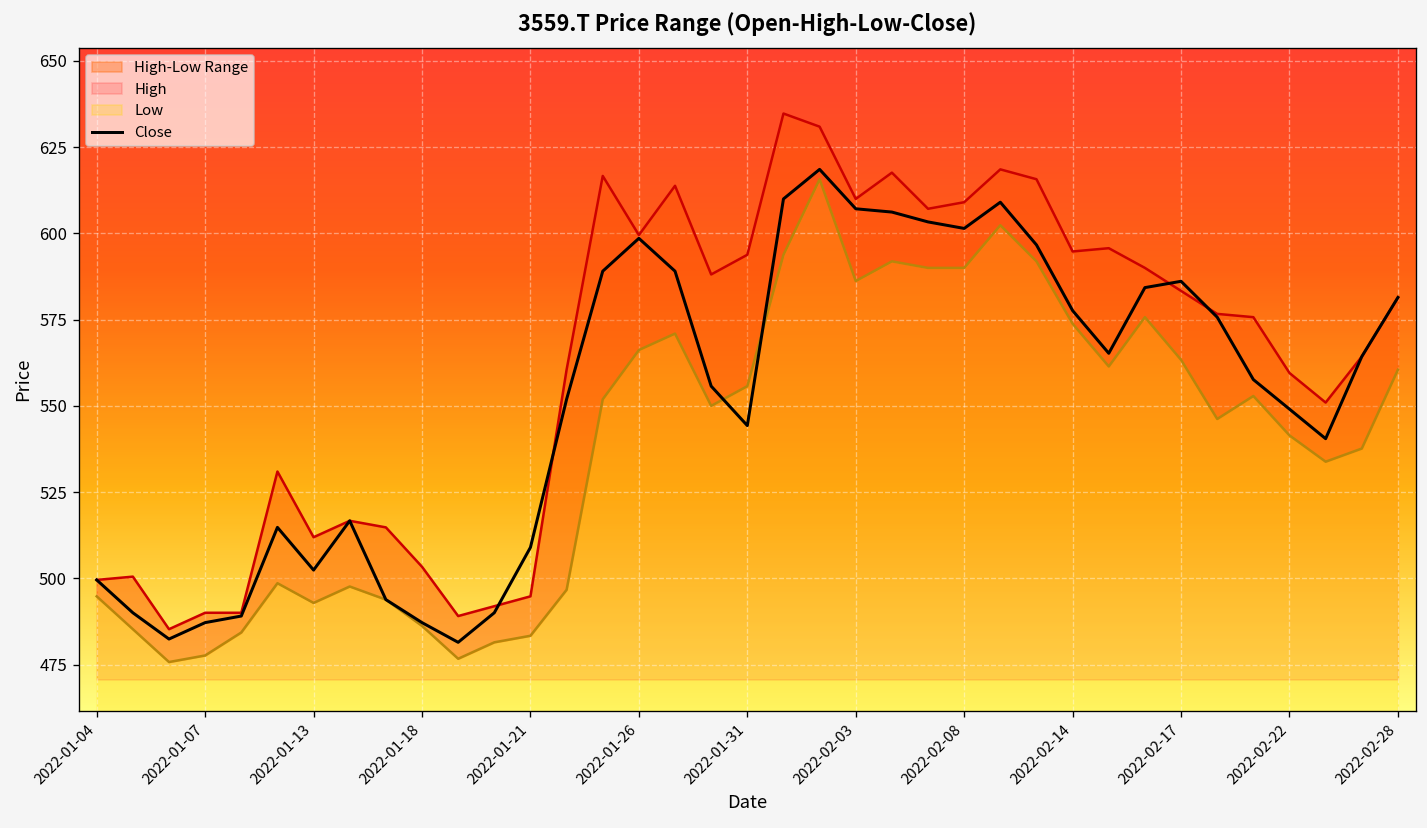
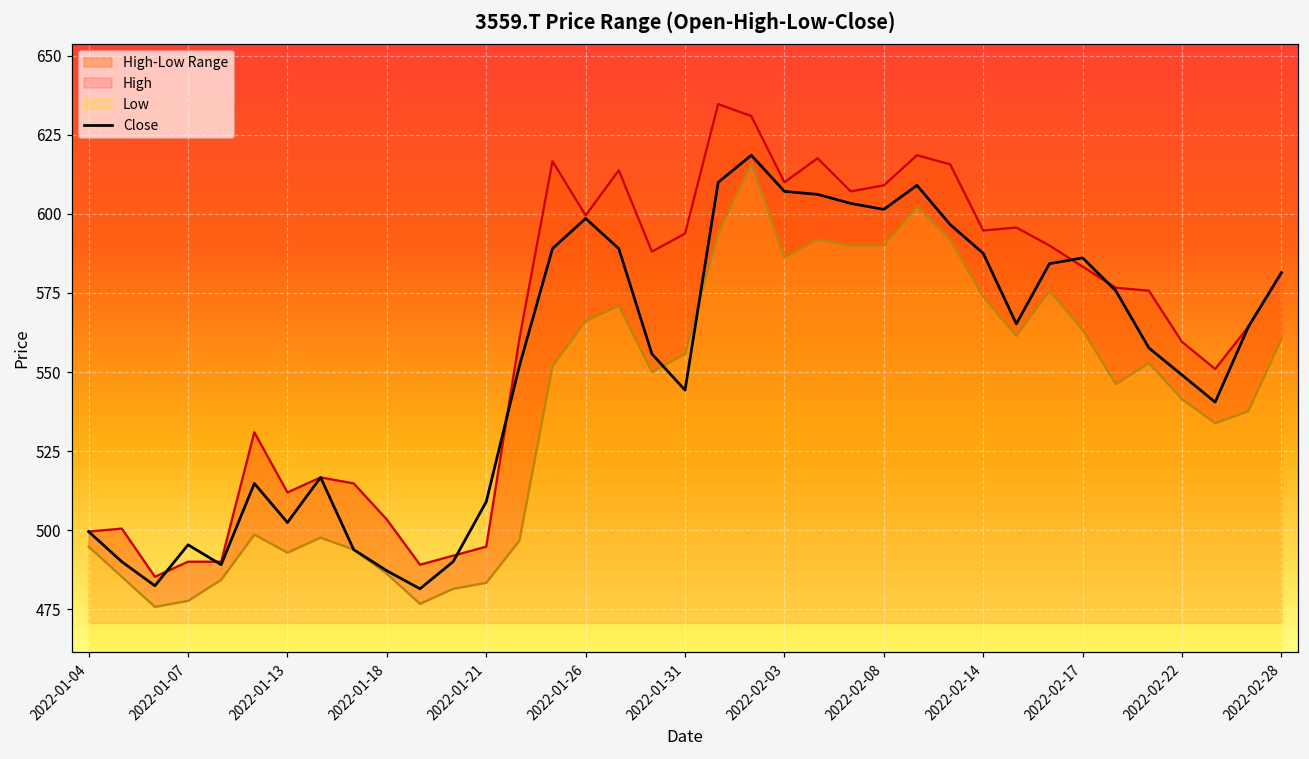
  {
    "Close": {
-     "2022-01-07": 487,
+     "2022-01-07": 495,
      "2022-01-13": 502,
      "2022-01-18": 487,
      "2022-01-21": 509,
      "2022-01-26": 599,
      "2022-01-31": 544,
      "2022-02-03": 607,
      "2022-02-08": 601,
-     "2022-02-14": 578,
+     "2022-02-14": 588,
      "2022-02-17": 586,
      "2022-02-22": 549
    }
  }
